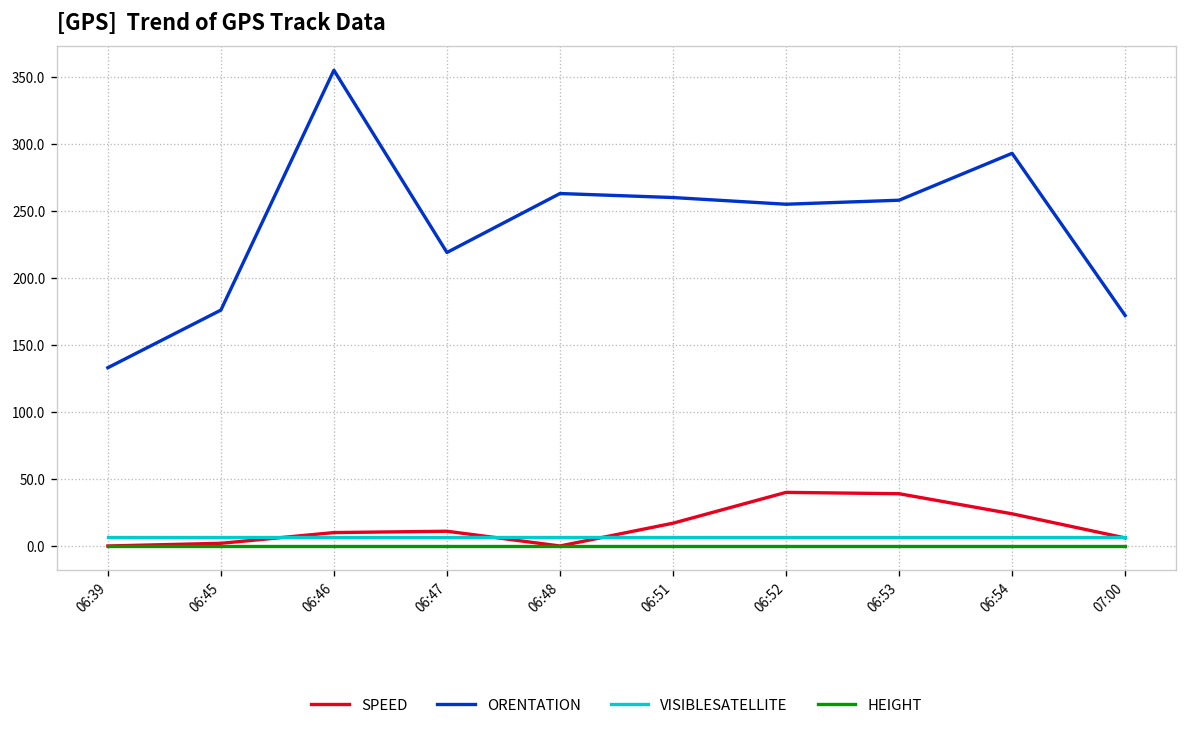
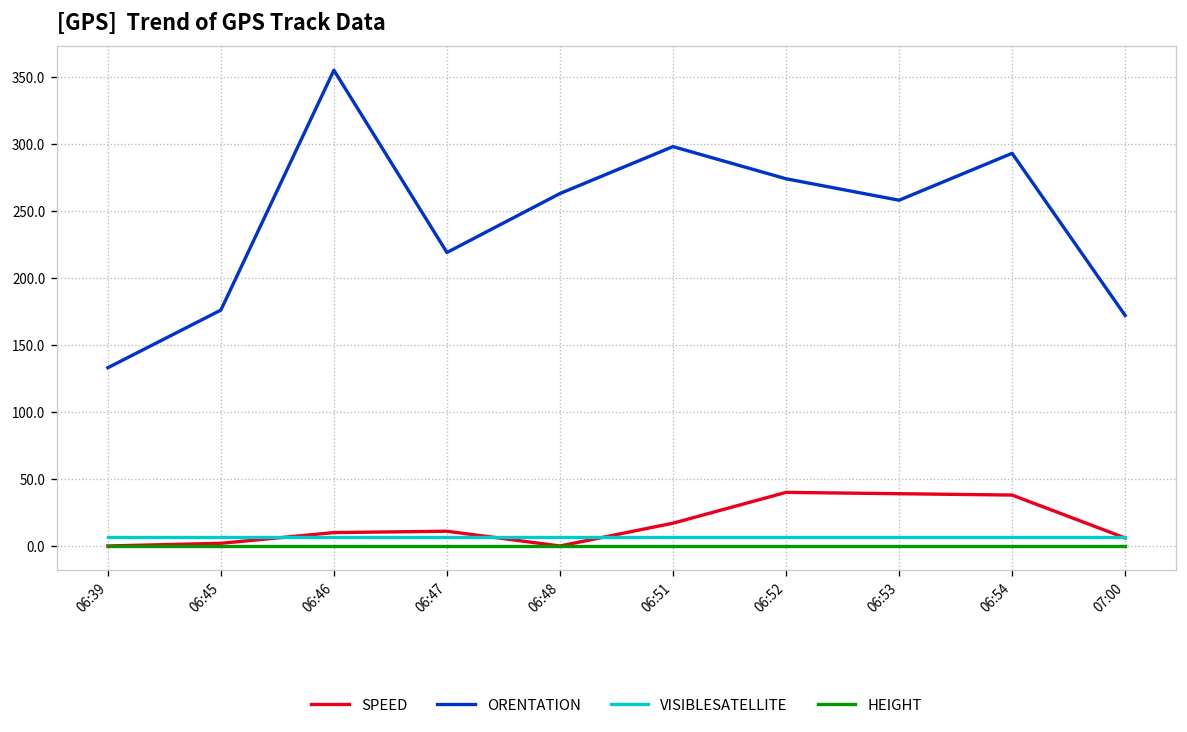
  {
    "SPEED": {
      "06:46": 10,
      "06:47": 11,
      "06:51": 17,
      "06:52": 40,
      "06:53": 39,
-     "06:54": 24
+     "06:54": 38
    },
    "ORENTATION": {
      "06:39": 133,
      "06:45": 176,
      "06:46": 355,
      "06:47": 219,
      "06:48": 263,
-     "06:51": 260,
-     "06:52": 255,
+     "06:51": 298,
+     "06:52": 274,
      "06:53": 258,
      "06:54": 293,
      "07:00": 172
    },
    "VISIBLESATELLITE": {
      "06:39": 7,
      "06:45": 7,
      "06:46": 7,
      "06:47": 7,
      "06:48": 7,
      "06:51": 7,
      "06:52": 7,
      "06:53": 7,
      "06:54": 7
    },
    "HEIGHT": {
      "06:46": 0,
      "06:47": 0,
      "06:51": 0,
      "06:52": 0,
      "06:53": 0,
      "06:54": 0,
      "07:00": 0
    }
  }
